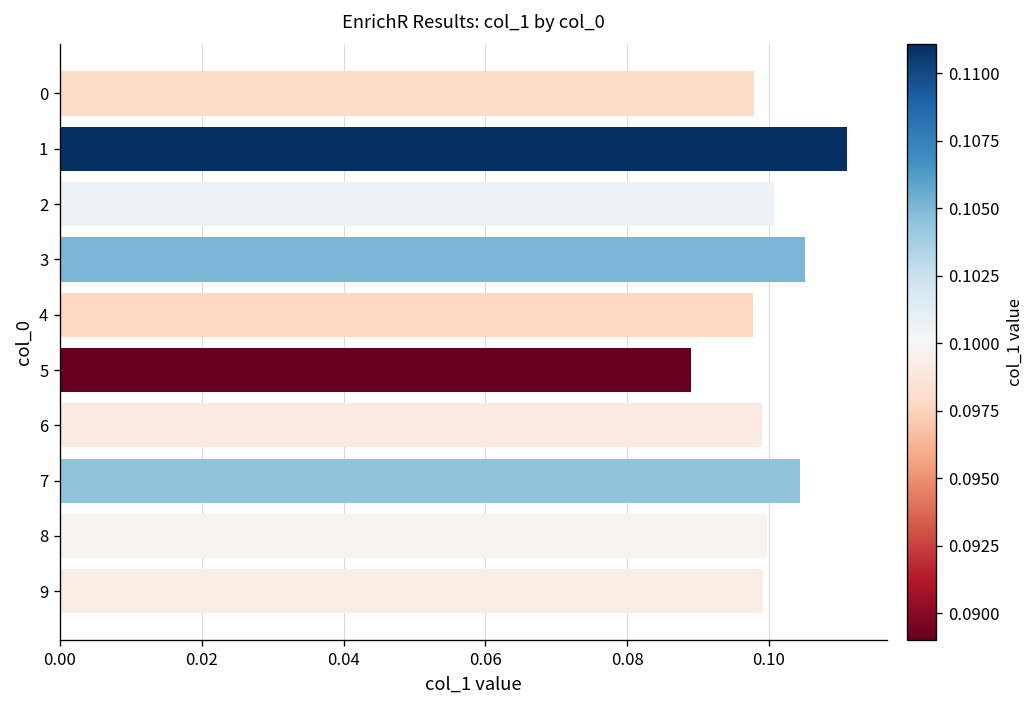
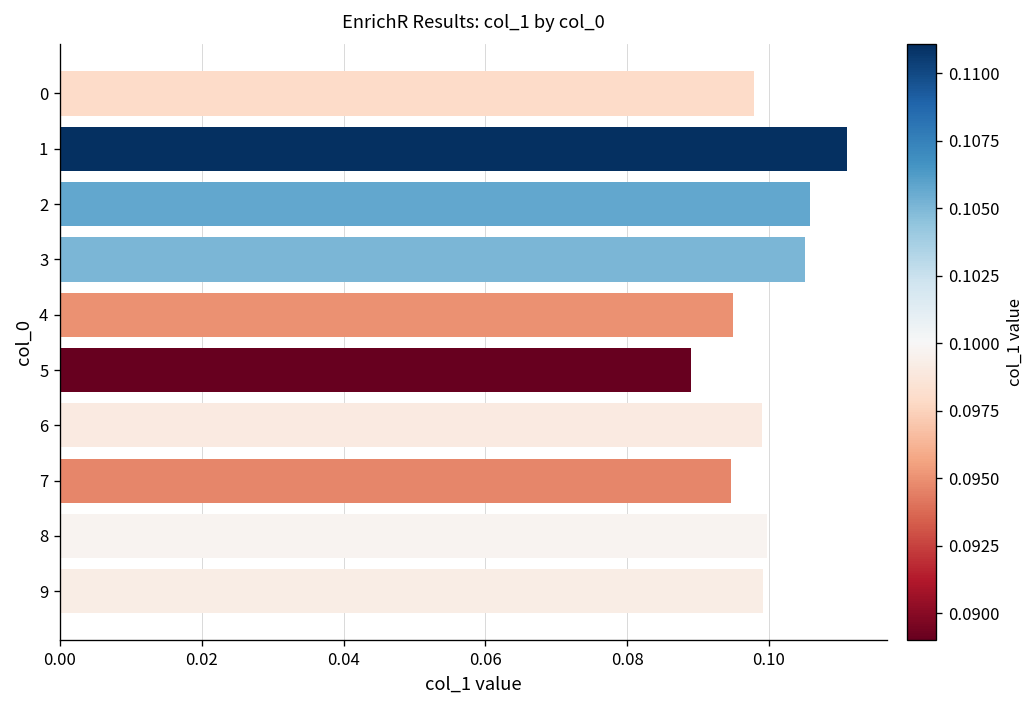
  {
    "0": 0.098,
    "1": 0.111,
-   "2": 0.101,
+   "2": 0.106,
    "3": 0.105,
-   "4": 0.098,
+   "4": 0.095,
    "5": 0.089,
    "6": 0.099,
-   "7": 0.104,
+   "7": 0.095,
    "8": 0.100,
    "9": 0.099
  }
